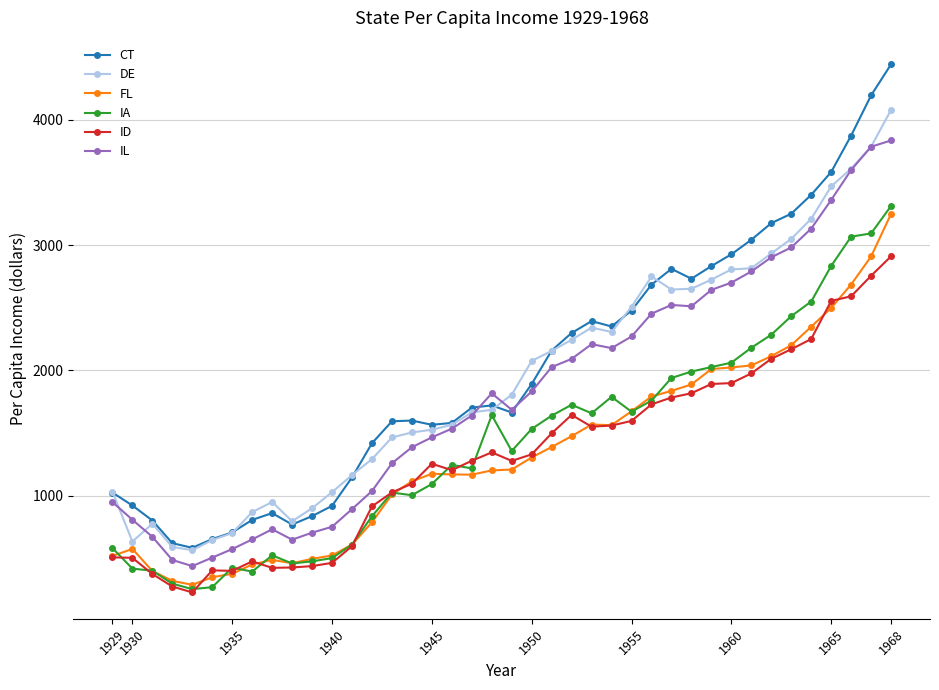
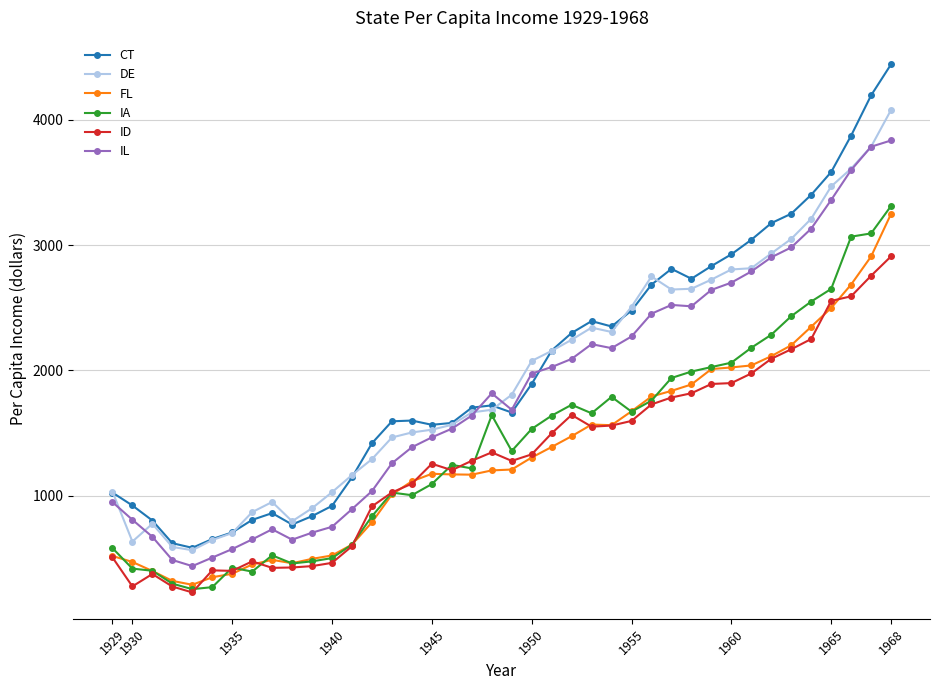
  {
    "CT": {
      "1930": 920,
      "1940": 920,
      "1945": 1570,
      "1950": 1890,
      "1955": 2480,
      "1960": 2930,
      "1965": 3580,
      "1968": 4440
    },
    "DE": {
      "1930": 630,
      "1940": 1030,
      "1945": 1530,
      "1950": 2080,
      "1955": 2510,
      "1960": 2810,
      "1965": 3470,
      "1968": 4080
    },
    "FL": {
-     "1930": 570,
+     "1930": 470,
      "1935": 380,
      "1940": 520,
      "1945": 1170,
      "1950": 1300,
      "1960": 2020,
      "1965": 2500,
      "1968": 3250
    },
    "IA": {
      "1929": 580,
      "1930": 420,
      "1935": 430,
      "1940": 500,
      "1945": 1090,
      "1950": 1530,
      "1960": 2060,
-     "1965": 2830,
+     "1965": 2650,
      "1968": 3310
    },
    "ID": {
-     "1930": 500,
+     "1930": 280,
      "1935": 400,
      "1940": 460,
      "1945": 1250,
      "1950": 1330,
      "1955": 1600,
      "1960": 1900,
      "1965": 2550,
      "1968": 2910
    },
    "IL": {
      "1929": 950,
      "1930": 810,
      "1935": 570,
      "1940": 750,
      "1945": 1470,
-     "1950": 1830,
+     "1950": 1970,
      "1955": 2270,
      "1960": 2700,
      "1965": 3360,
      "1968": 3840
    }
  }
